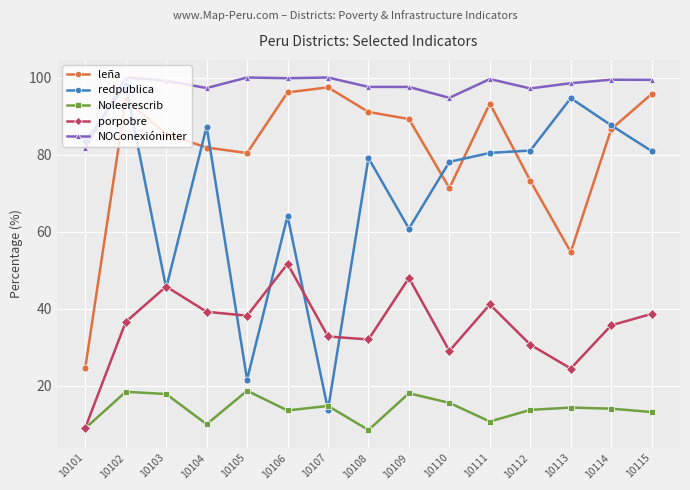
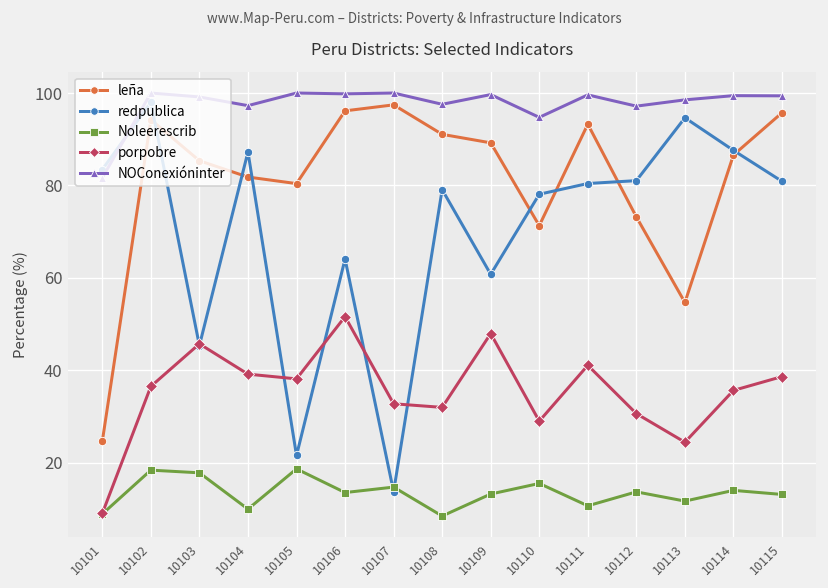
  {
    "leña": {
      "10101": 25,
      "10104": 82,
      "10105": 80,
      "10106": 96,
      "10107": 97,
      "10108": 91,
      "10109": 89,
      "10110": 71,
      "10111": 93,
      "10112": 73,
      "10113": 55,
      "10114": 87,
      "10115": 96
    },
    "redpublica": {
      "10104": 87,
      "10105": 22,
      "10106": 64,
      "10107": 14,
      "10108": 79,
      "10109": 61,
      "10110": 78,
      "10111": 80,
      "10112": 81,
      "10113": 95,
      "10114": 88,
      "10115": 81
    },
    "Noleerescrib": {
      "10102": 18,
      "10103": 18,
      "10104": 10,
      "10105": 19,
      "10106": 14,
      "10107": 15,
      "10108": 8,
-     "10109": 18,
+     "10109": 13,
      "10110": 16,
      "10111": 11,
      "10112": 14,
-     "10113": 14,
+     "10113": 12,
      "10114": 14,
      "10115": 13
    },
    "porpobre": {
      "10102": 37,
      "10104": 39,
      "10105": 38,
      "10106": 52,
      "10107": 33,
      "10108": 32,
      "10109": 48,
      "10110": 29,
      "10111": 41,
      "10112": 31,
      "10113": 24,
      "10114": 36,
      "10115": 39
    },
    "NOConexióninter": {
      "10101": 82,
      "10104": 97,
      "10105": 100,
      "10106": 100,
      "10107": 100,
      "10108": 98,
-     "10109": 98,
+     "10109": 100,
      "10110": 95,
      "10111": 100,
      "10112": 97,
      "10113": 99,
      "10114": 99,
      "10115": 99
    }
  }
